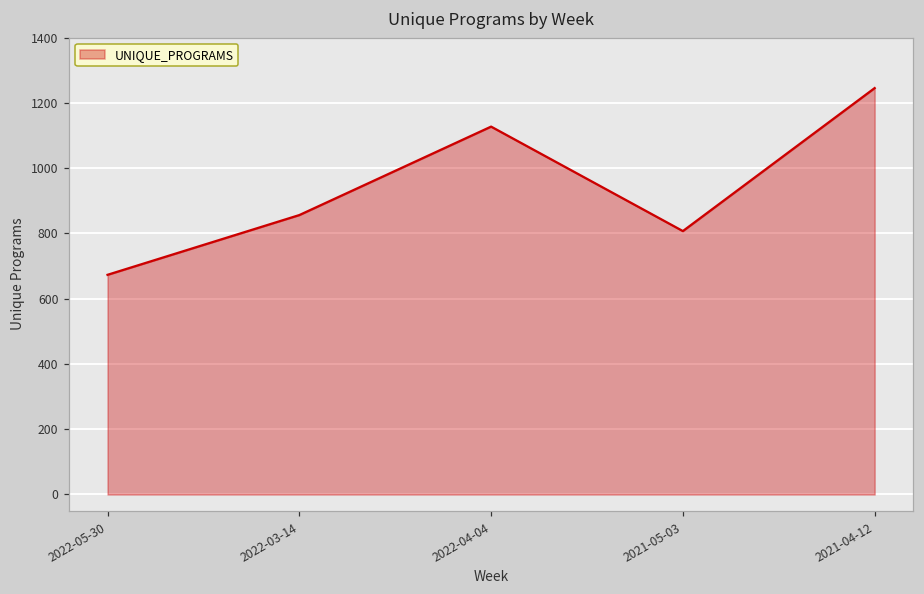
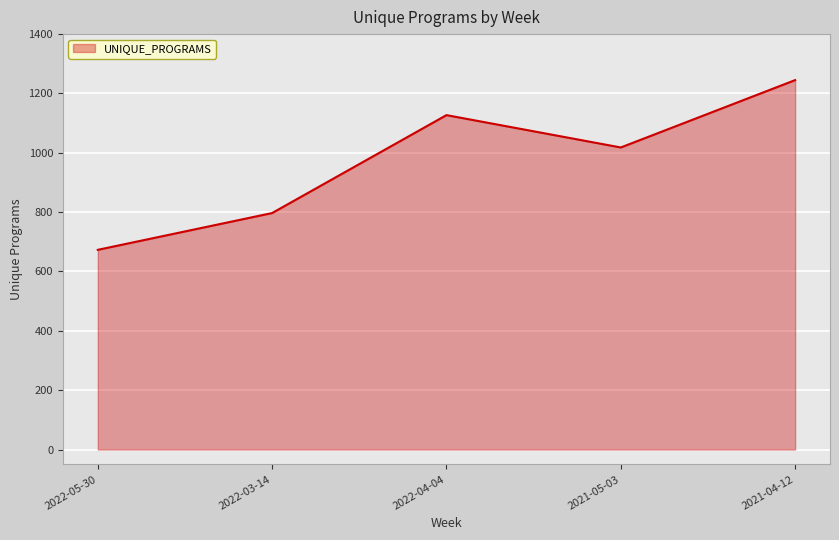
  {
    "2022-05-30": 670,
-   "2022-03-14": 860,
+   "2022-03-14": 800,
    "2022-04-04": 1130,
-   "2021-05-03": 810,
+   "2021-05-03": 1020,
    "2021-04-12": 1250
  }
